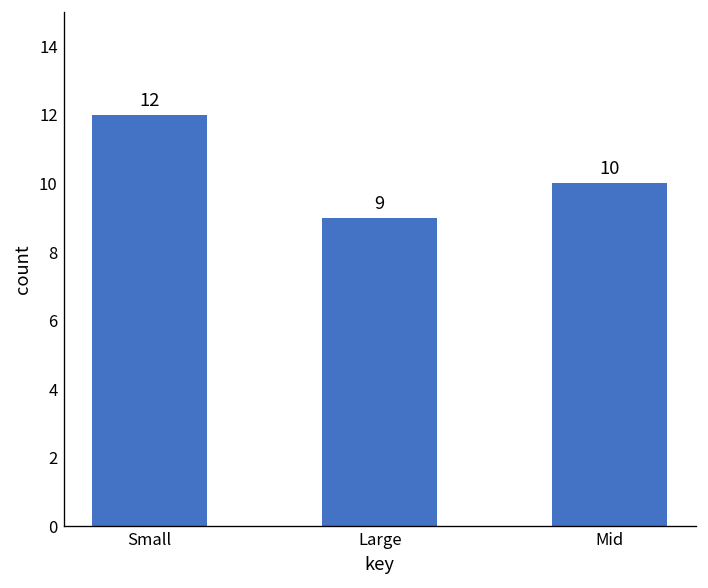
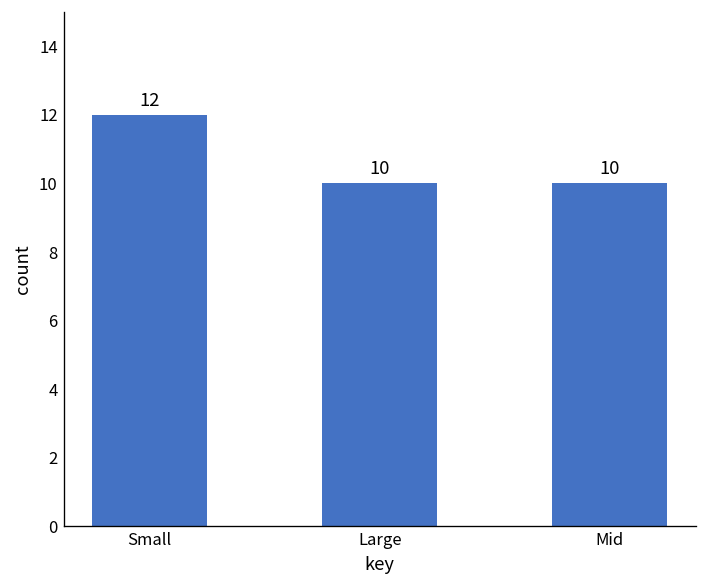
  {
    "Small": 12,
-   "Large": 9,
+   "Large": 10,
    "Mid": 10
  }
